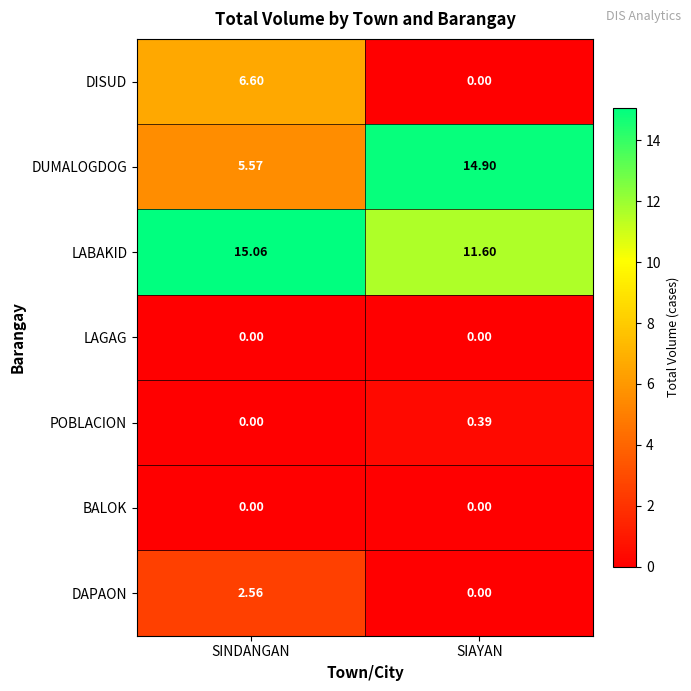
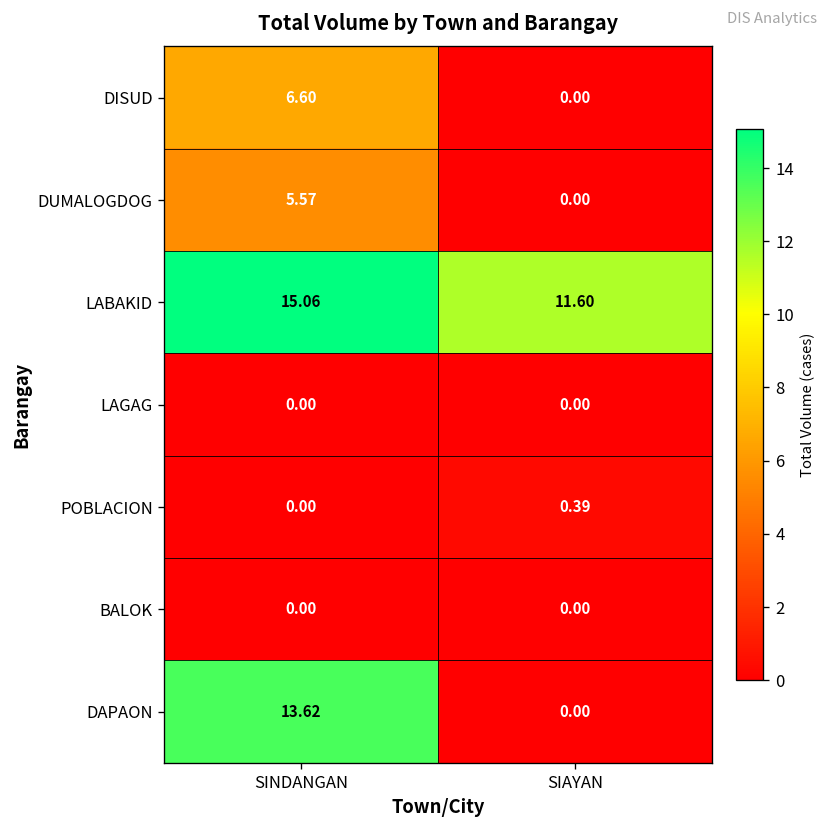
  {
    "DISUD": {
      "SINDANGAN": 6.60,
      "SIAYAN": 0.00
    },
    "DUMALOGDOG": {
      "SINDANGAN": 5.57,
-     "SIAYAN": 14.90
+     "SIAYAN": 0.00
    },
    "LABAKID": {
      "SINDANGAN": 15.06,
      "SIAYAN": 11.60
    },
    "LAGAG": {
      "SINDANGAN": 0.00,
      "SIAYAN": 0.00
    },
    "POBLACION": {
      "SINDANGAN": 0.00,
      "SIAYAN": 0.39
    },
    "BALOK": {
      "SINDANGAN": 0.00,
      "SIAYAN": 0.00
    },
    "DAPAON": {
-     "SINDANGAN": 2.56,
+     "SINDANGAN": 13.62,
      "SIAYAN": 0.00
    }
  }
